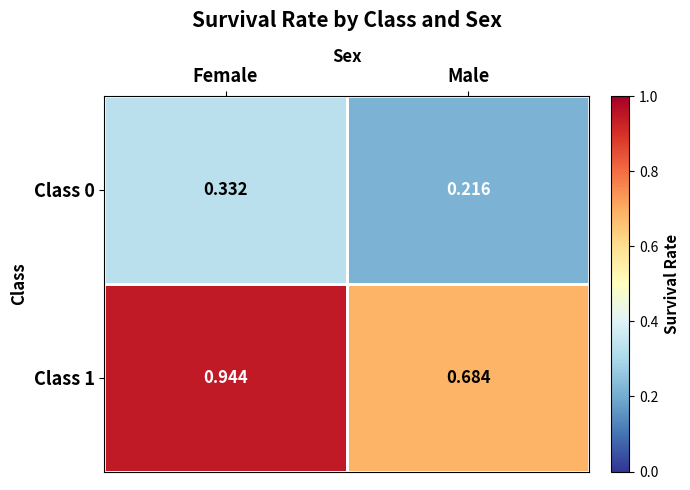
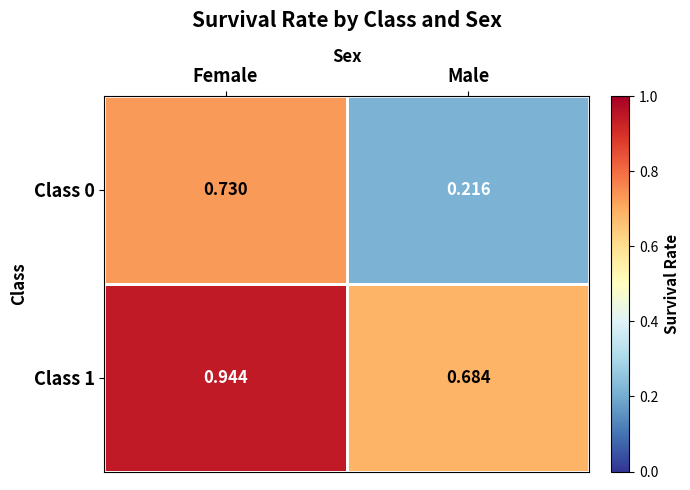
  {
    "Class 0": {
-     "Female": 0.332,
+     "Female": 0.730,
      "Male": 0.216
    },
    "Class 1": {
      "Female": 0.944,
      "Male": 0.684
    }
  }
